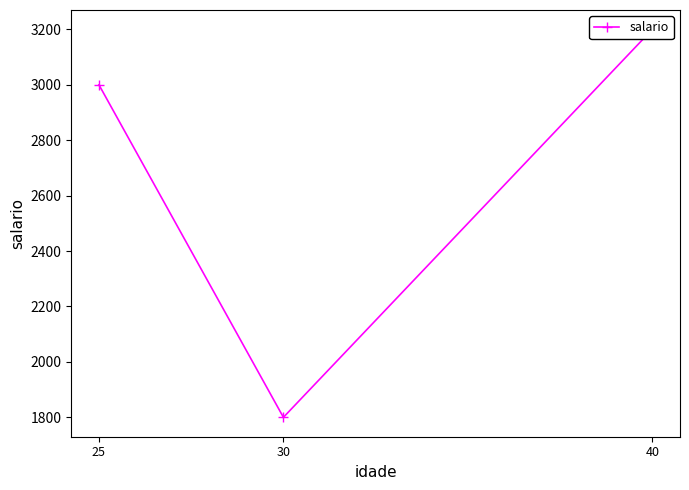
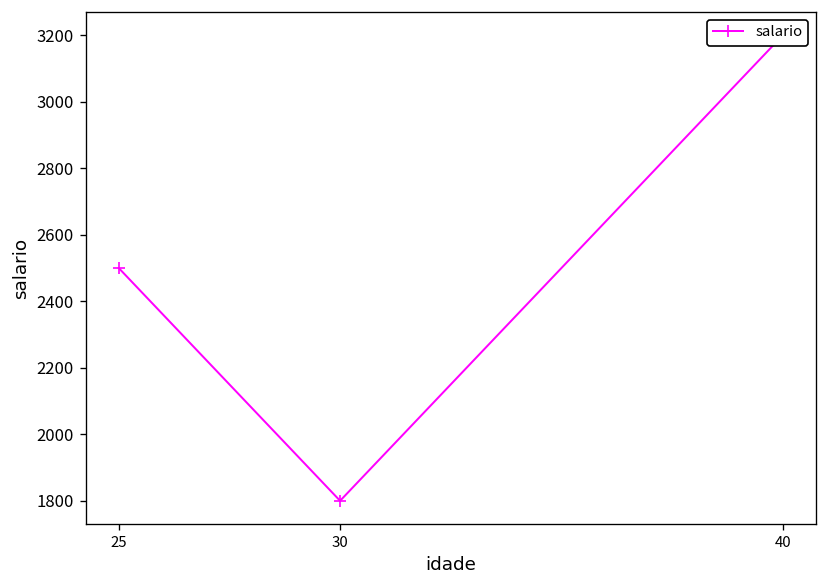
  {
-   "25": 3000,
+   "25": 2500,
    "30": 1800
  }
